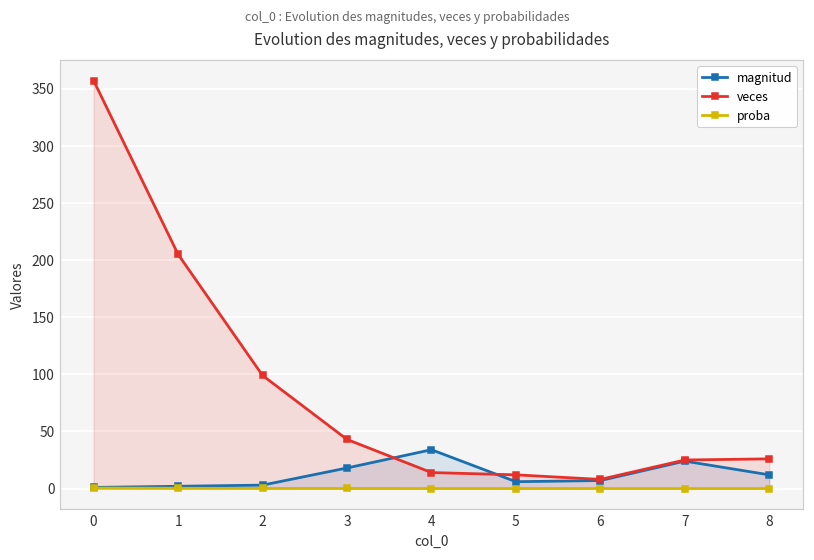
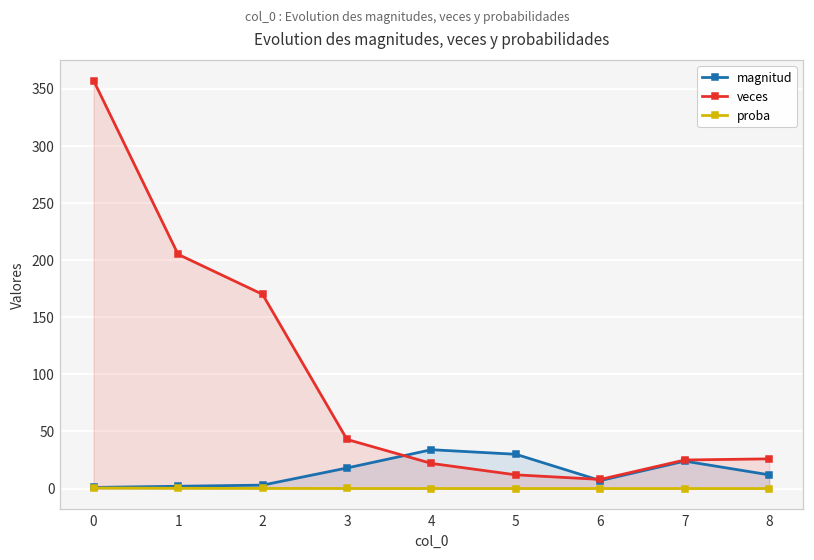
  {
    "magnitud": {
      "2": 3,
      "3": 18,
      "4": 34,
-     "5": 6,
+     "5": 30,
      "8": 12
    },
    "veces": {
      "0": 357,
      "1": 205,
-     "2": 99,
+     "2": 170,
      "3": 43,
-     "4": 14,
+     "4": 22,
      "5": 12,
      "8": 26
    },
    "proba": {
      "2": 0,
      "3": 0,
      "4": 0,
      "5": 0,
      "6": 0,
      "7": 0,
      "8": 0
    }
  }
